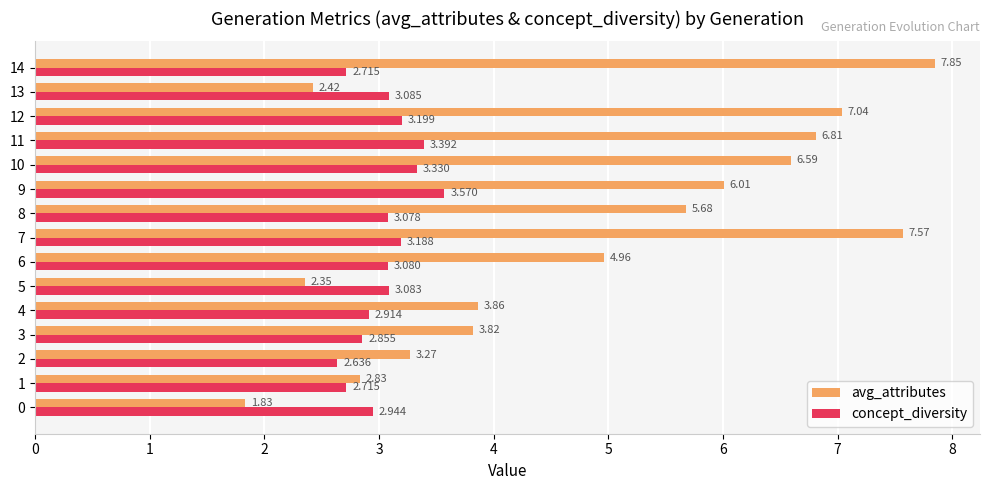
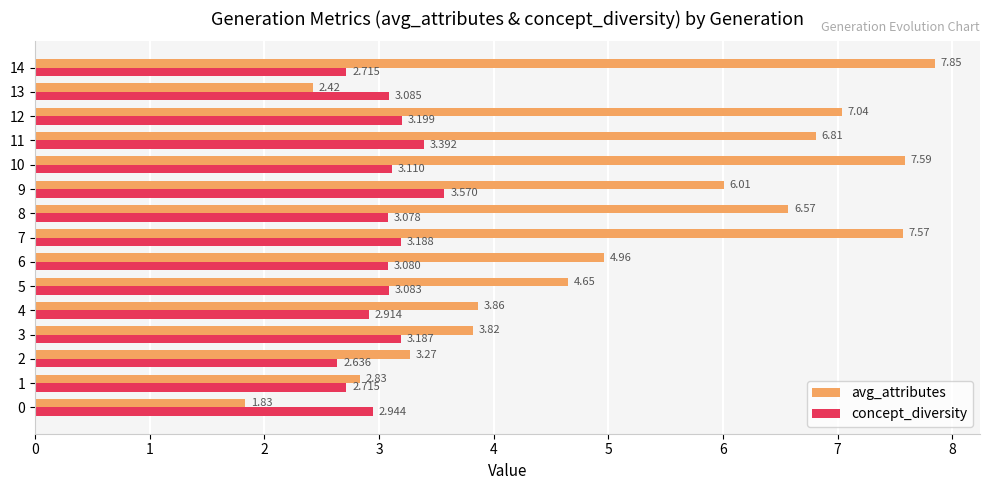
  {
    "avg_attributes": {
      "14": 7.85,
      "13": 2.42,
      "12": 7.04,
      "11": 6.81,
-     "10": 6.59,
+     "10": 7.59,
      "9": 6.01,
-     "8": 5.68,
+     "8": 6.57,
      "7": 7.57,
      "6": 4.96,
-     "5": 2.35,
+     "5": 4.65,
      "4": 3.86,
      "3": 3.82,
      "2": 3.27,
      "1": 2.83,
      "0": 1.83
    },
    "concept_diversity": {
      "14": 2.715,
      "13": 3.085,
      "12": 3.199,
      "11": 3.392,
-     "10": 3.330,
+     "10": 3.110,
      "9": 3.570,
      "8": 3.078,
      "7": 3.188,
      "6": 3.080,
      "5": 3.083,
      "4": 2.914,
-     "3": 2.855,
+     "3": 3.187,
      "2": 2.636,
      "1": 2.715,
      "0": 2.944
    }
  }
